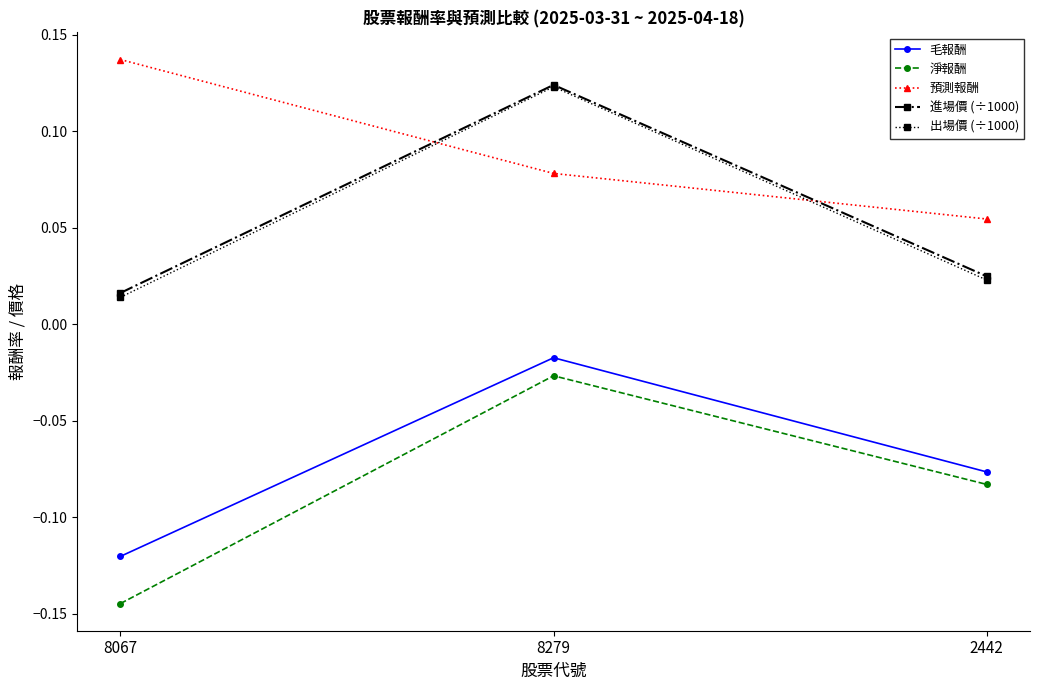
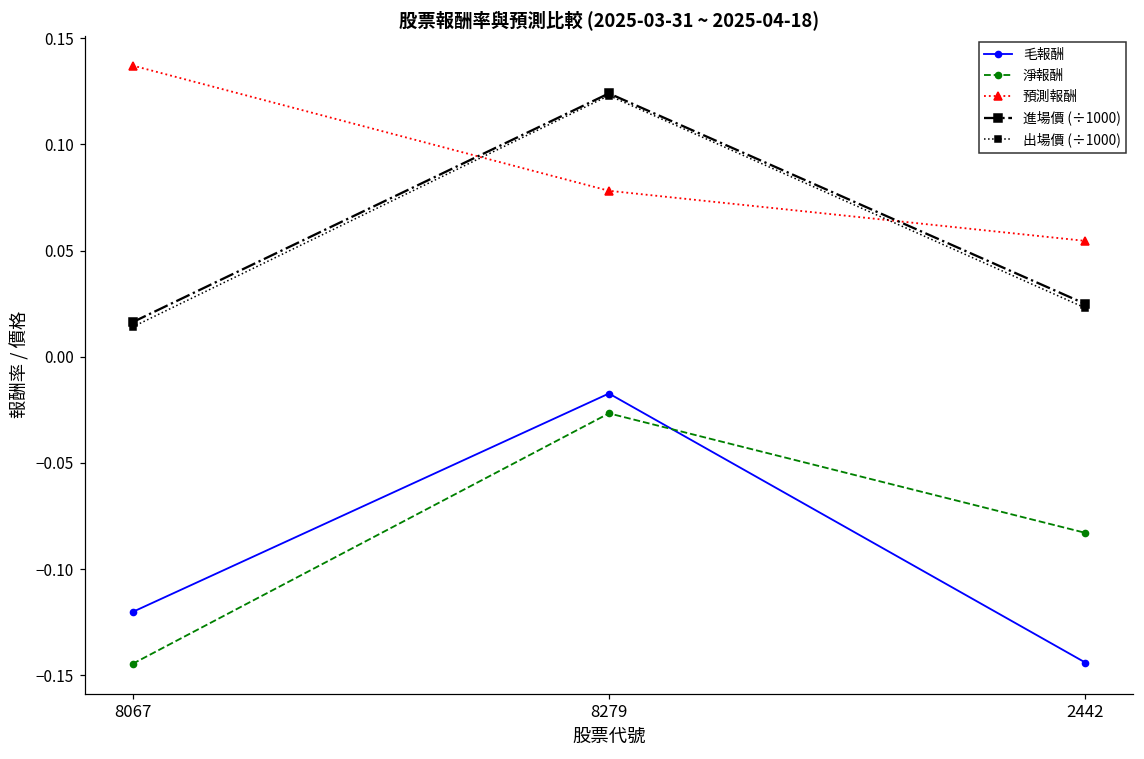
  {
    "毛報酬": {
      "8067": -0.120,
      "8279": -0.017,
-     "2442": -0.076
+     "2442": -0.144
    },
    "淨報酬": {
      "8067": -0.145,
      "8279": -0.027,
      "2442": -0.083
    },
    "預測報酬": {
      "8067": 0.137,
      "8279": 0.078,
      "2442": 0.055
    }
  }
